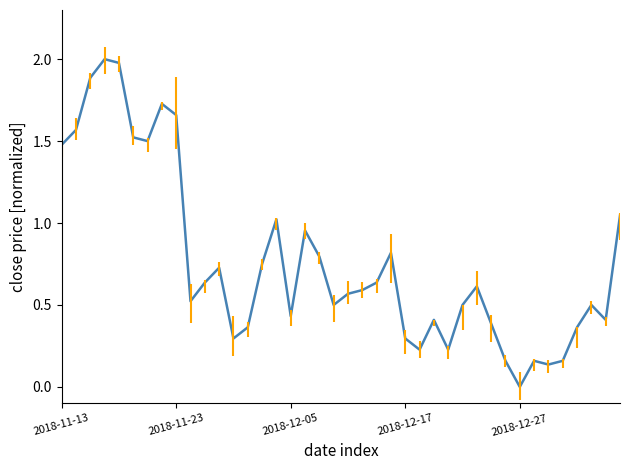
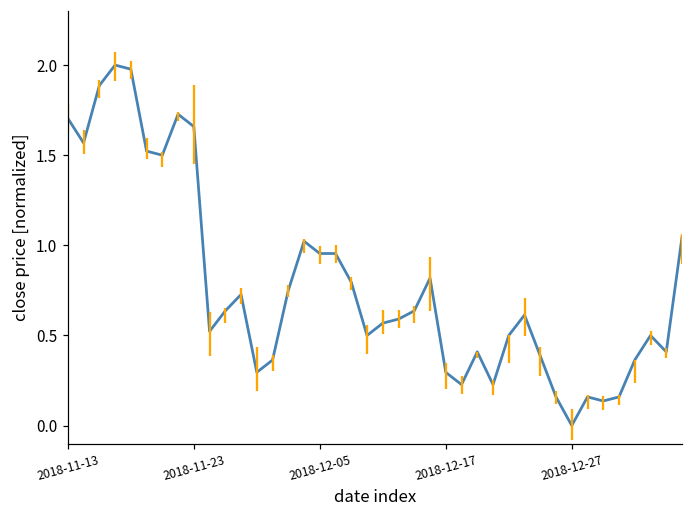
  {
-   "2018-11-13": 1.48,
+   "2018-11-13": 1.70,
    "2018-11-23": 1.66,
-   "2018-12-05": 0.43,
+   "2018-12-05": 0.95,
    "2018-12-17": 0.30,
    "2018-12-27": 0.00
  }
